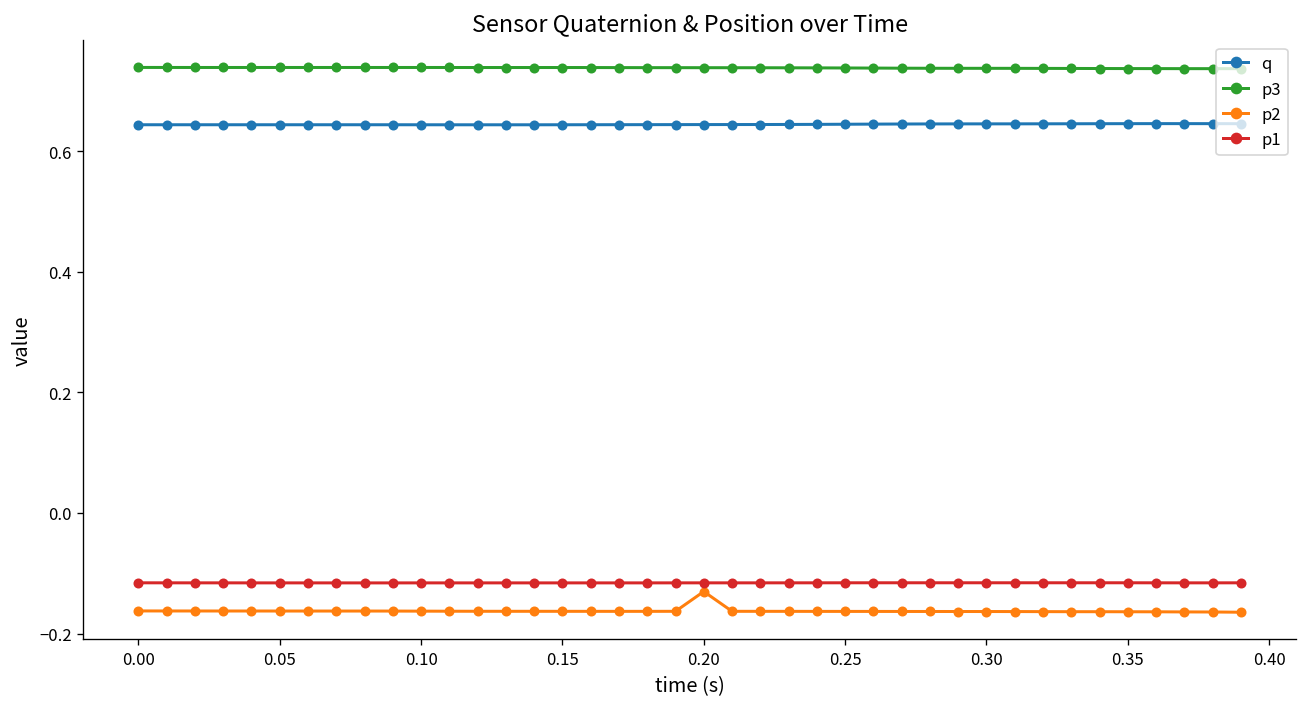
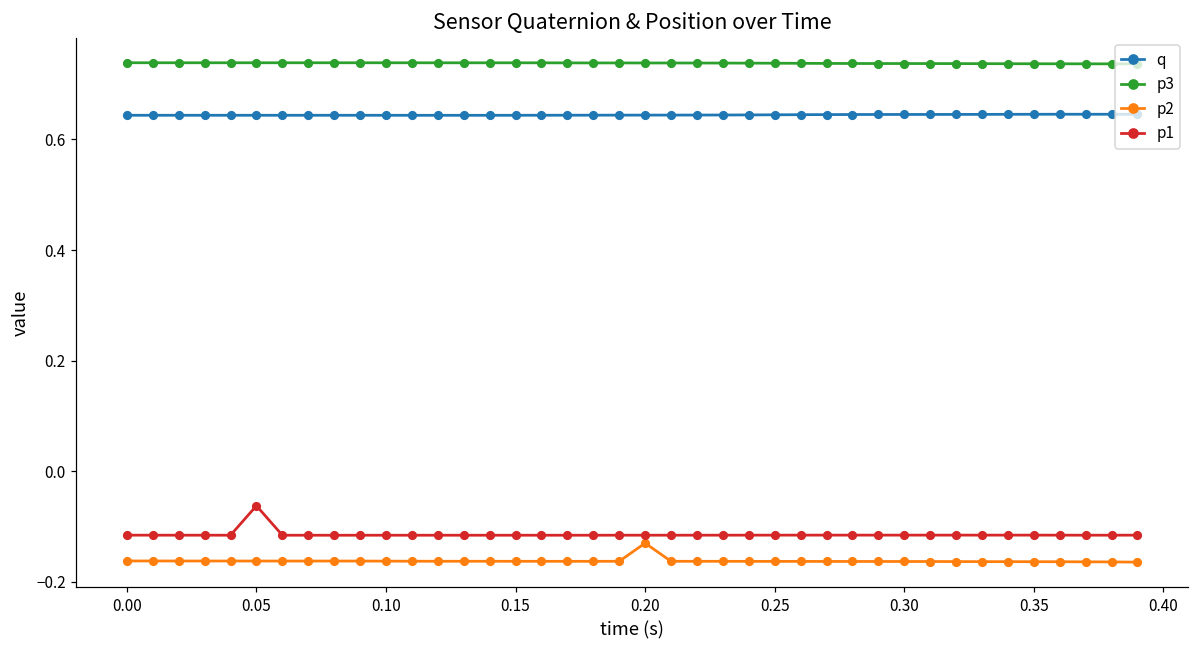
  {
    "q": {
      "0.00": 0.64,
      "0.05": 0.64,
      "0.10": 0.64,
      "0.15": 0.64,
      "0.20": 0.64,
      "0.25": 0.64,
      "0.30": 0.65,
      "0.35": 0.65
    },
    "p3": {
      "0.00": 0.74,
      "0.05": 0.74,
      "0.10": 0.74,
      "0.15": 0.74,
      "0.20": 0.74,
      "0.25": 0.74,
      "0.30": 0.74,
      "0.35": 0.74
    },
    "p2": {
      "0.00": -0.16,
      "0.05": -0.16,
      "0.10": -0.16,
      "0.15": -0.16,
      "0.20": -0.13,
      "0.25": -0.16,
      "0.30": -0.16,
      "0.35": -0.16
    },
    "p1": {
      "0.00": -0.12,
-     "0.05": -0.12,
+     "0.05": -0.06,
      "0.10": -0.12,
      "0.15": -0.12,
      "0.20": -0.12,
      "0.25": -0.12,
      "0.30": -0.12,
      "0.35": -0.12
    }
  }
